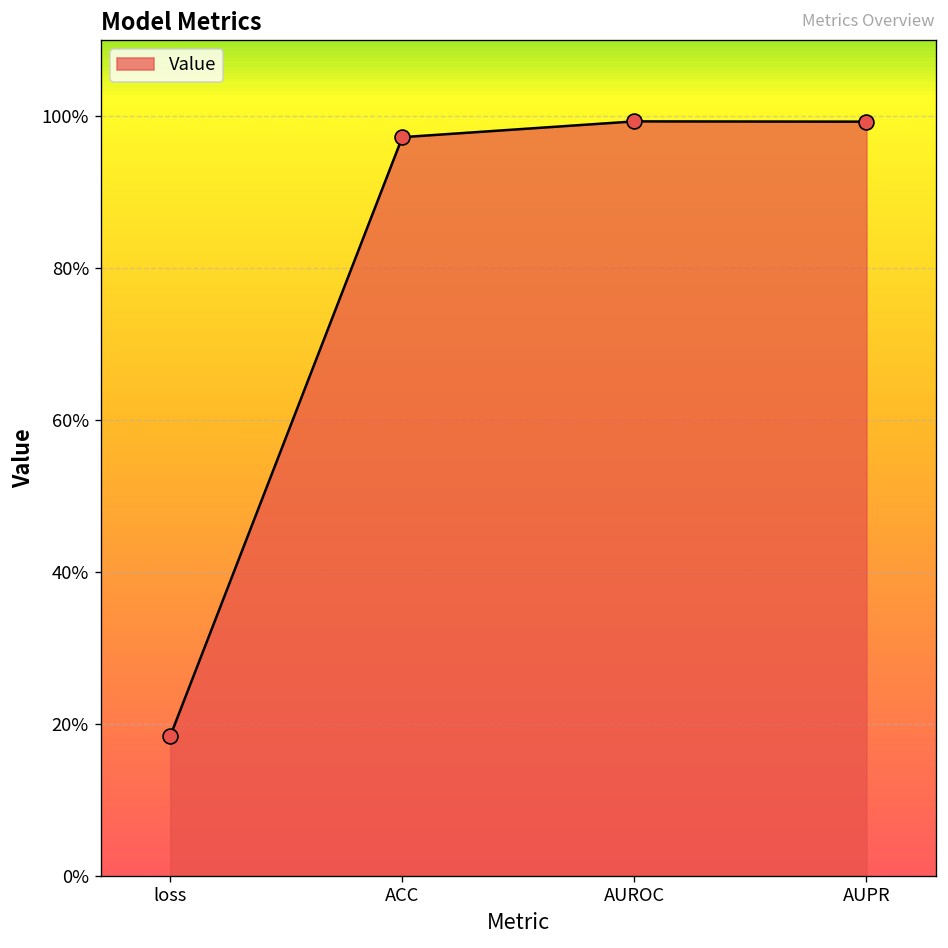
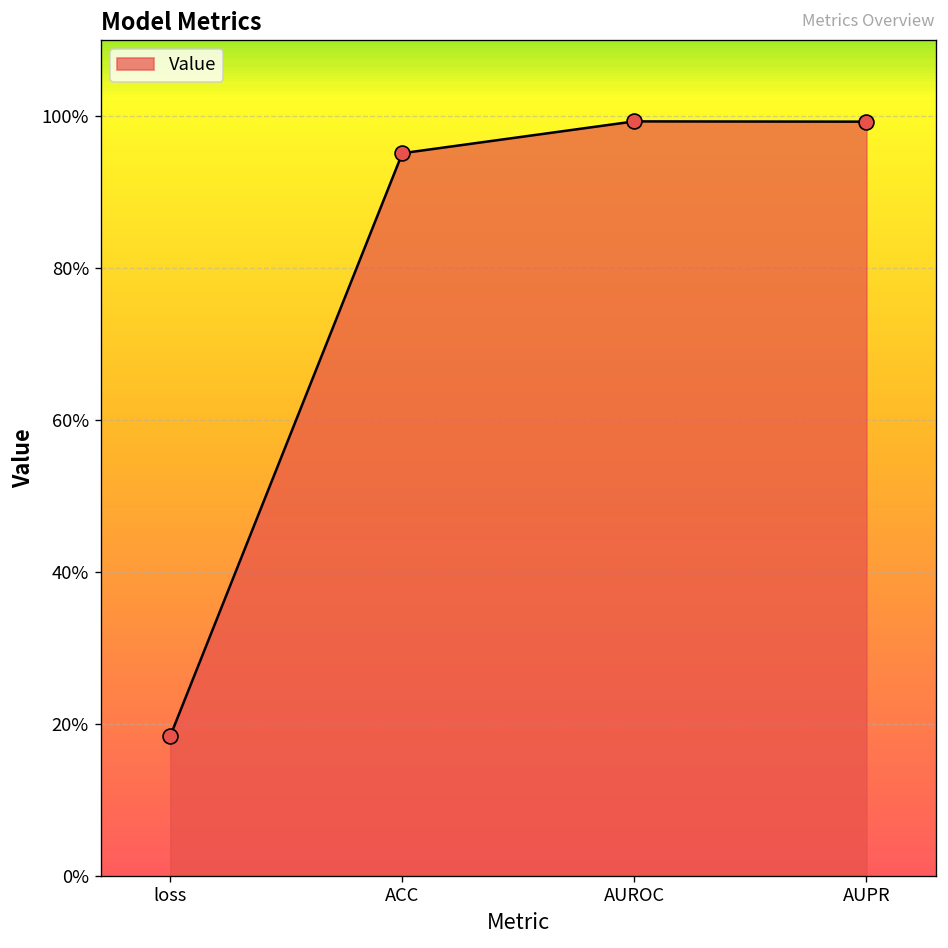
  {
    "loss": "18%",
-   "ACC": "97%",
+   "ACC": "95%",
    "AUROC": "99%",
    "AUPR": "99%"
  }
